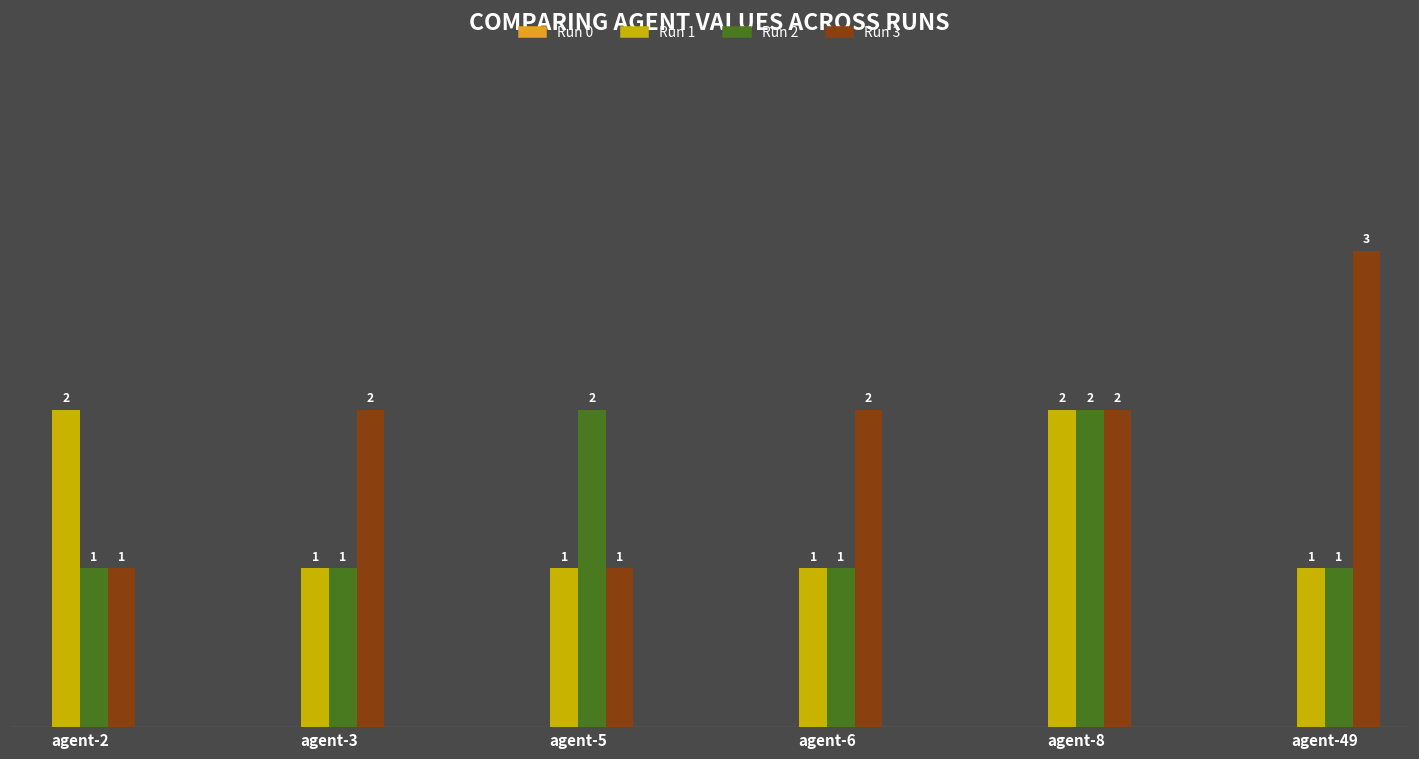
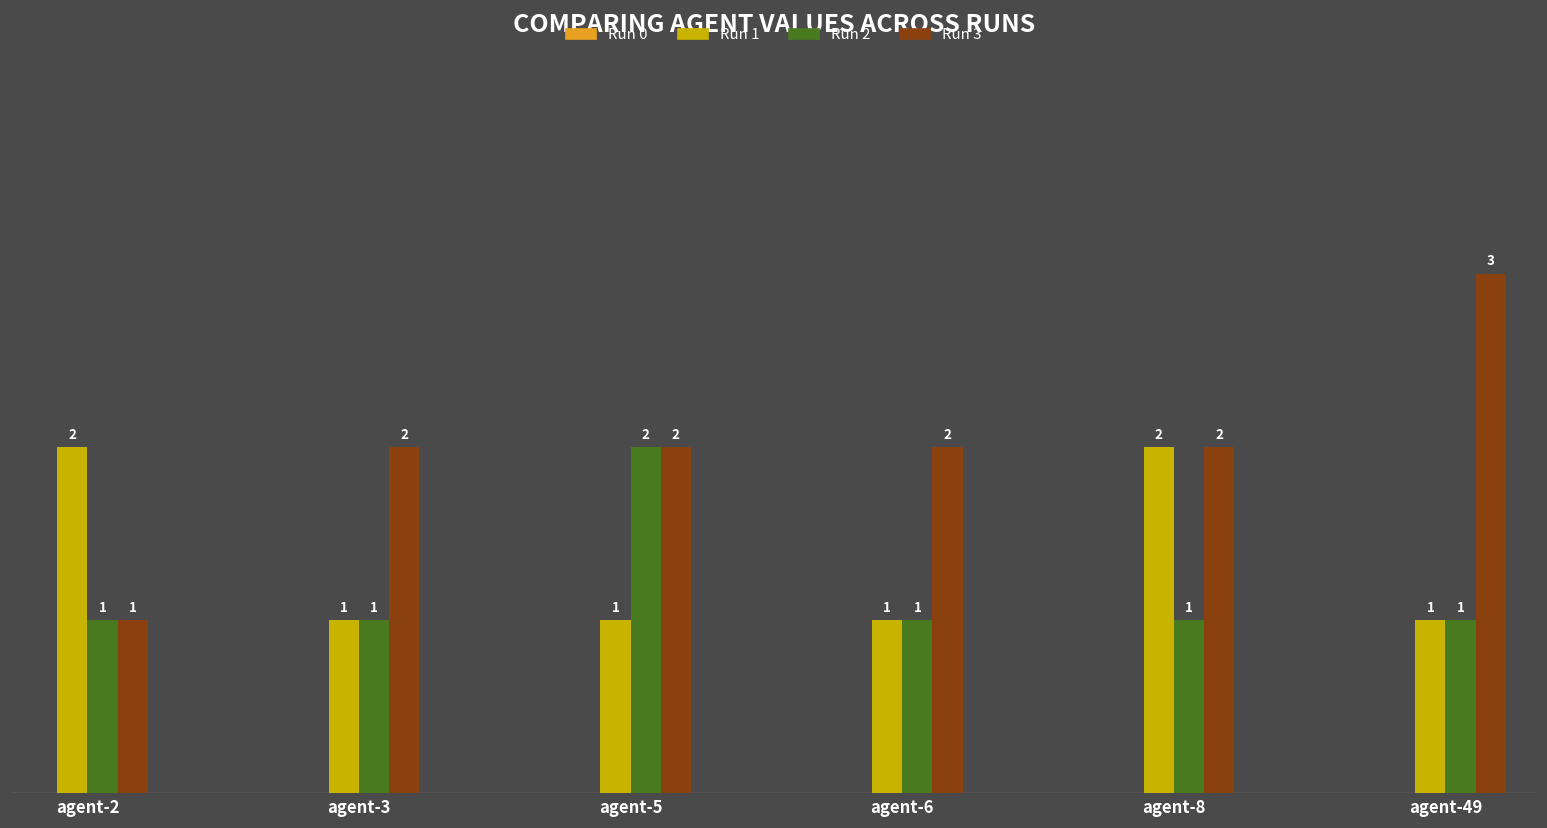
  {
    "Run 2": {
      "agent-2": 1,
      "agent-3": 1,
      "agent-5": 2,
      "agent-6": 1,
-     "agent-8": 2,
+     "agent-8": 1,
      "agent-49": 1
    },
    "Run 3": {
      "agent-2": 1,
      "agent-3": 2,
-     "agent-5": 1,
+     "agent-5": 2,
      "agent-6": 2,
      "agent-8": 2,
      "agent-49": 3
    }
  }
